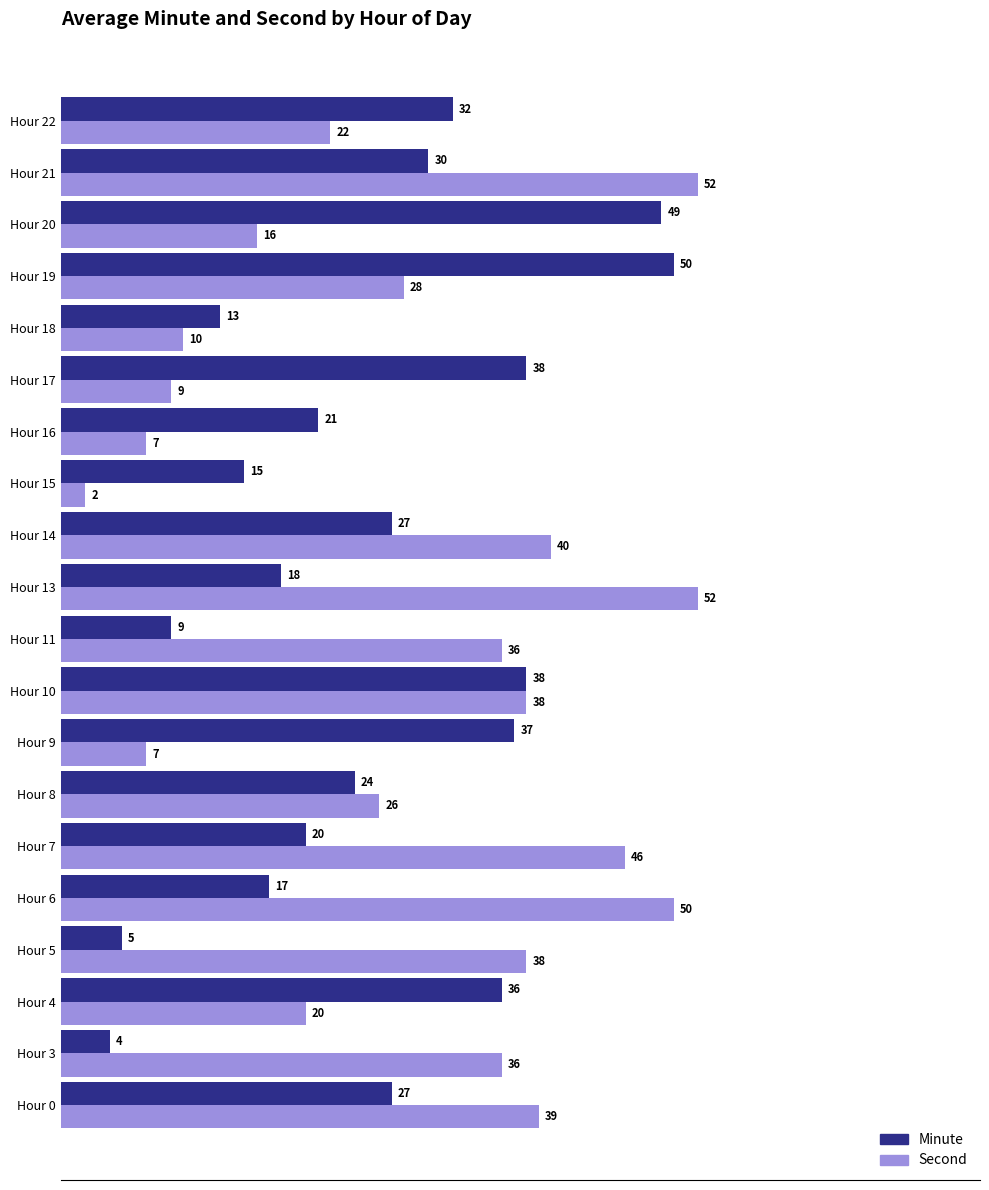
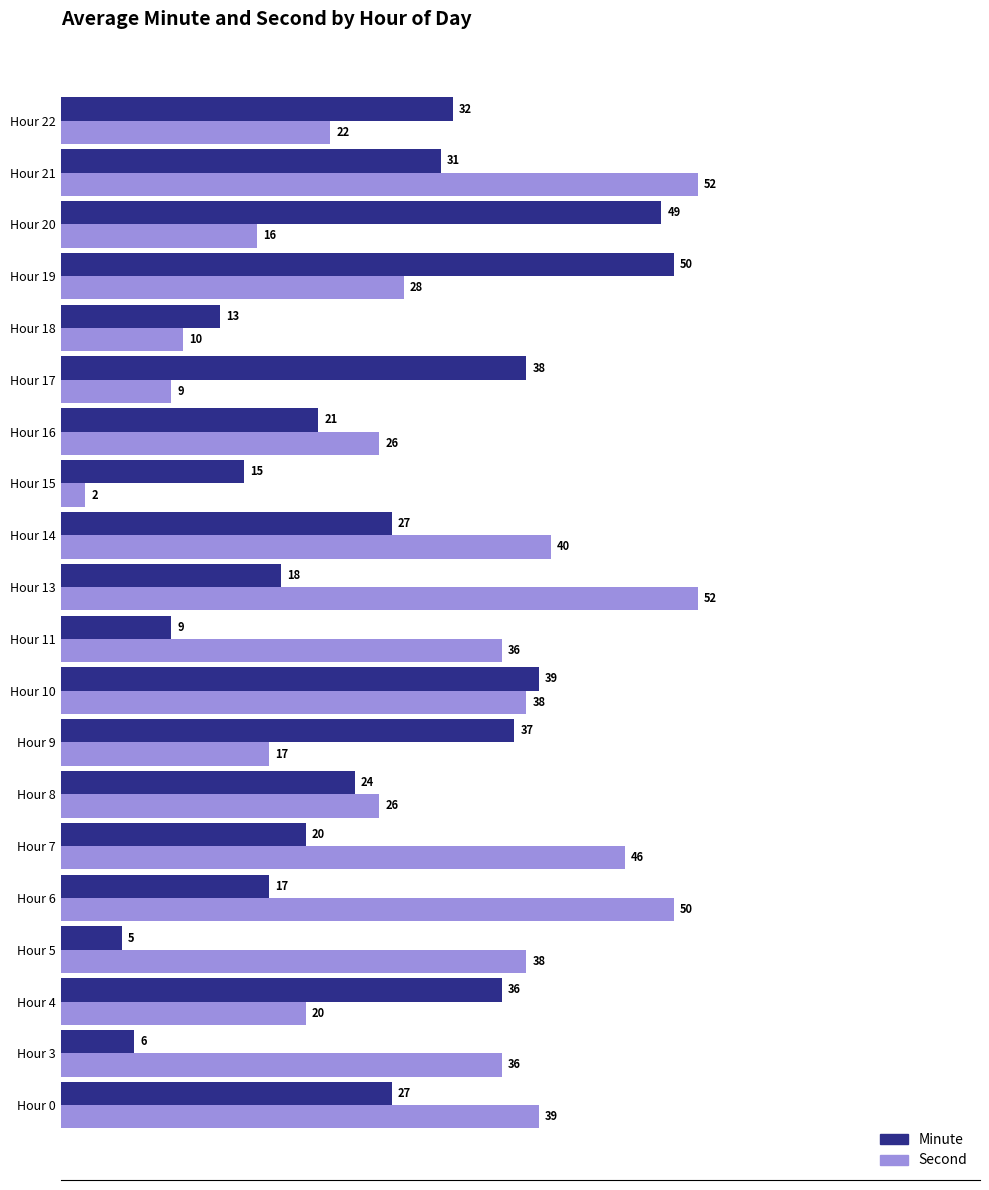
  {
    "Minute": {
      "Hour 22": 32,
-     "Hour 21": 30,
+     "Hour 21": 31,
      "Hour 20": 49,
      "Hour 19": 50,
      "Hour 18": 13,
      "Hour 17": 38,
      "Hour 16": 21,
      "Hour 15": 15,
      "Hour 14": 27,
      "Hour 13": 18,
      "Hour 11": 9,
-     "Hour 10": 38,
+     "Hour 10": 39,
      "Hour 9": 37,
      "Hour 8": 24,
      "Hour 7": 20,
      "Hour 6": 17,
      "Hour 5": 5,
      "Hour 4": 36,
-     "Hour 3": 4,
+     "Hour 3": 6,
      "Hour 0": 27
    },
    "Second": {
      "Hour 22": 22,
      "Hour 21": 52,
      "Hour 20": 16,
      "Hour 19": 28,
      "Hour 18": 10,
      "Hour 17": 9,
-     "Hour 16": 7,
+     "Hour 16": 26,
      "Hour 15": 2,
      "Hour 14": 40,
      "Hour 13": 52,
      "Hour 11": 36,
      "Hour 10": 38,
-     "Hour 9": 7,
+     "Hour 9": 17,
      "Hour 8": 26,
      "Hour 7": 46,
      "Hour 6": 50,
      "Hour 5": 38,
      "Hour 4": 20,
      "Hour 3": 36,
      "Hour 0": 39
    }
  }
